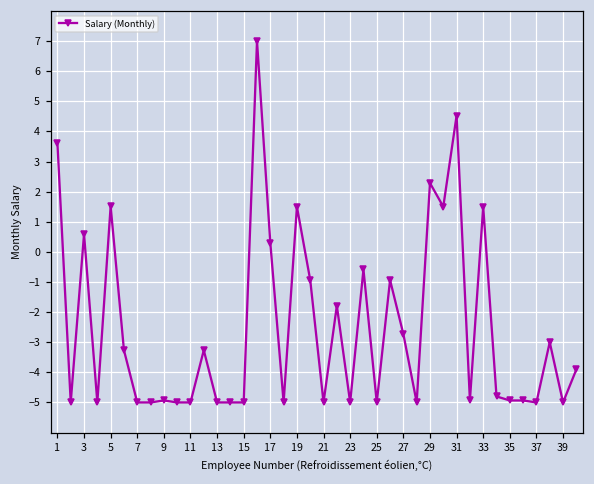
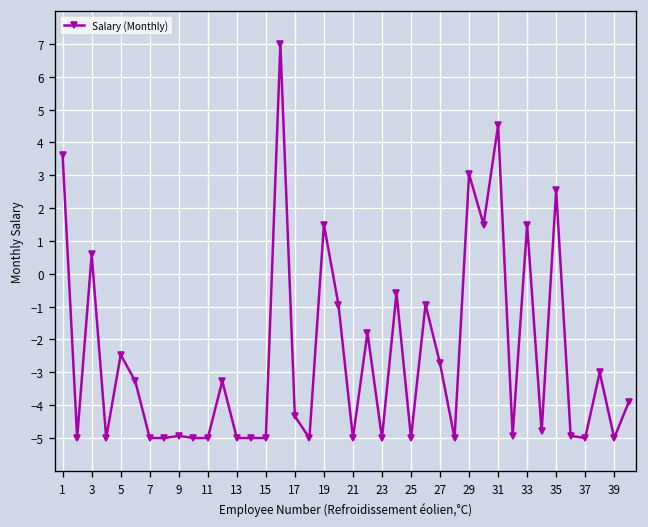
  {
    "1": 3.6,
    "3": 0.6,
-   "5": 1.5,
+   "5": -2.5,
    "7": -5.0,
    "9": -4.9,
    "11": -5.0,
    "13": -5.0,
    "15": -5.0,
-   "17": 0.3,
+   "17": -4.3,
    "19": 1.5,
    "21": -5.0,
    "23": -5.0,
    "25": -5.0,
    "27": -2.7,
-   "29": 2.3,
+   "29": 3.0,
    "31": 4.5,
    "33": 1.5,
-   "35": -4.9,
+   "35": 2.6,
    "37": -5.0,
    "39": -5.0
  }
